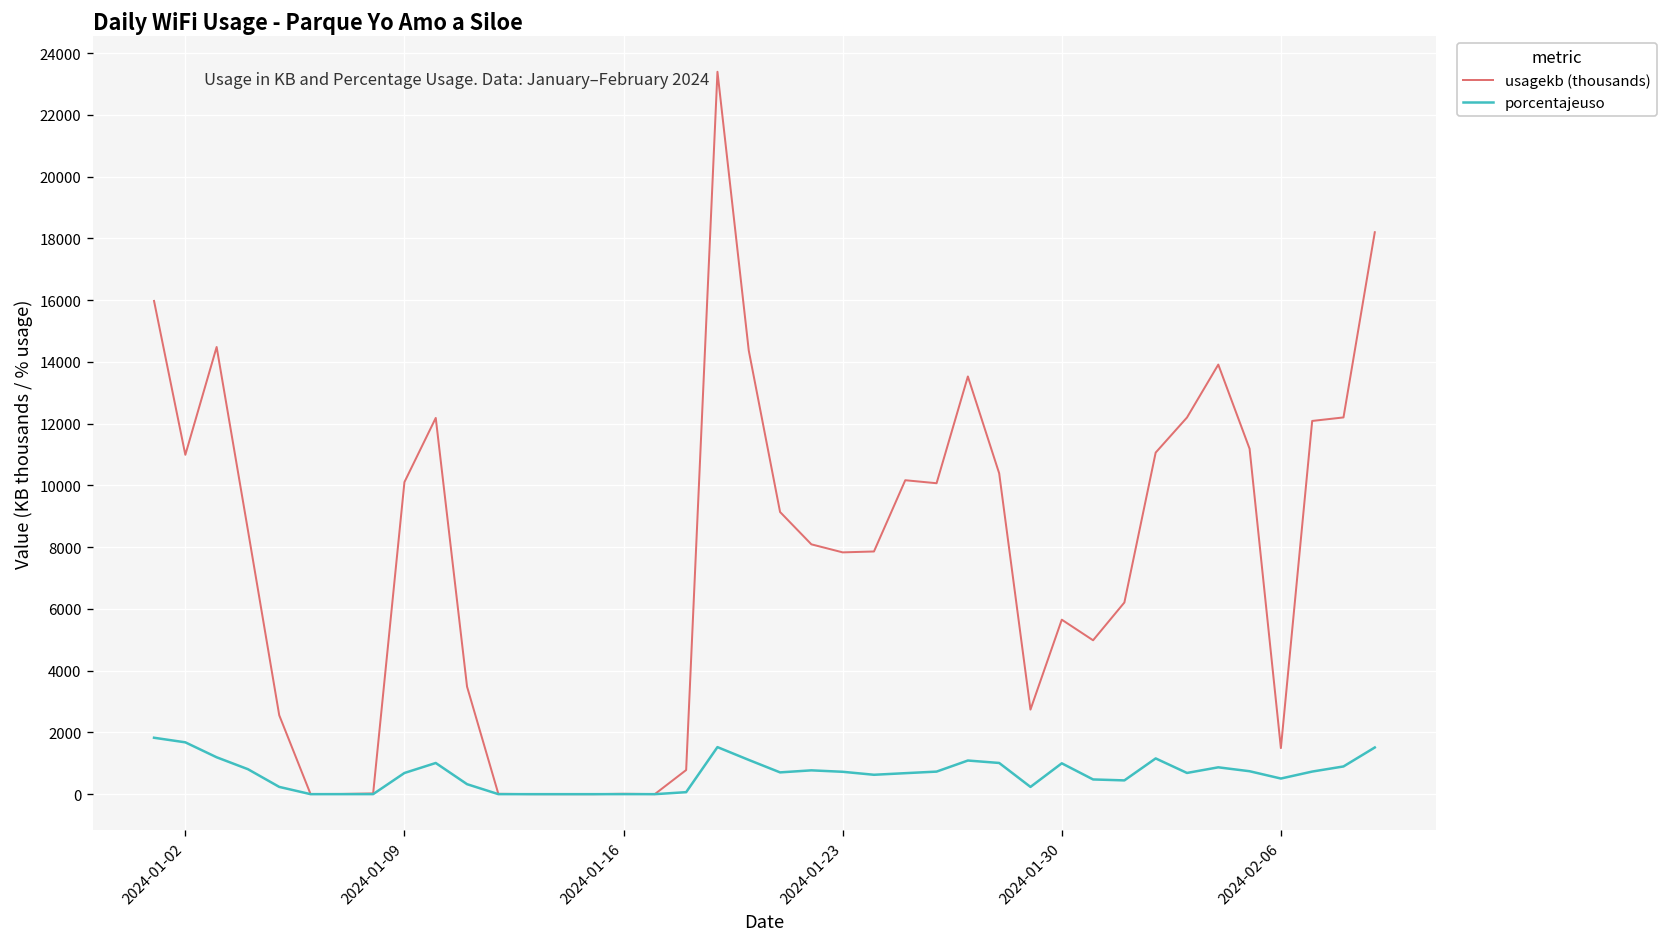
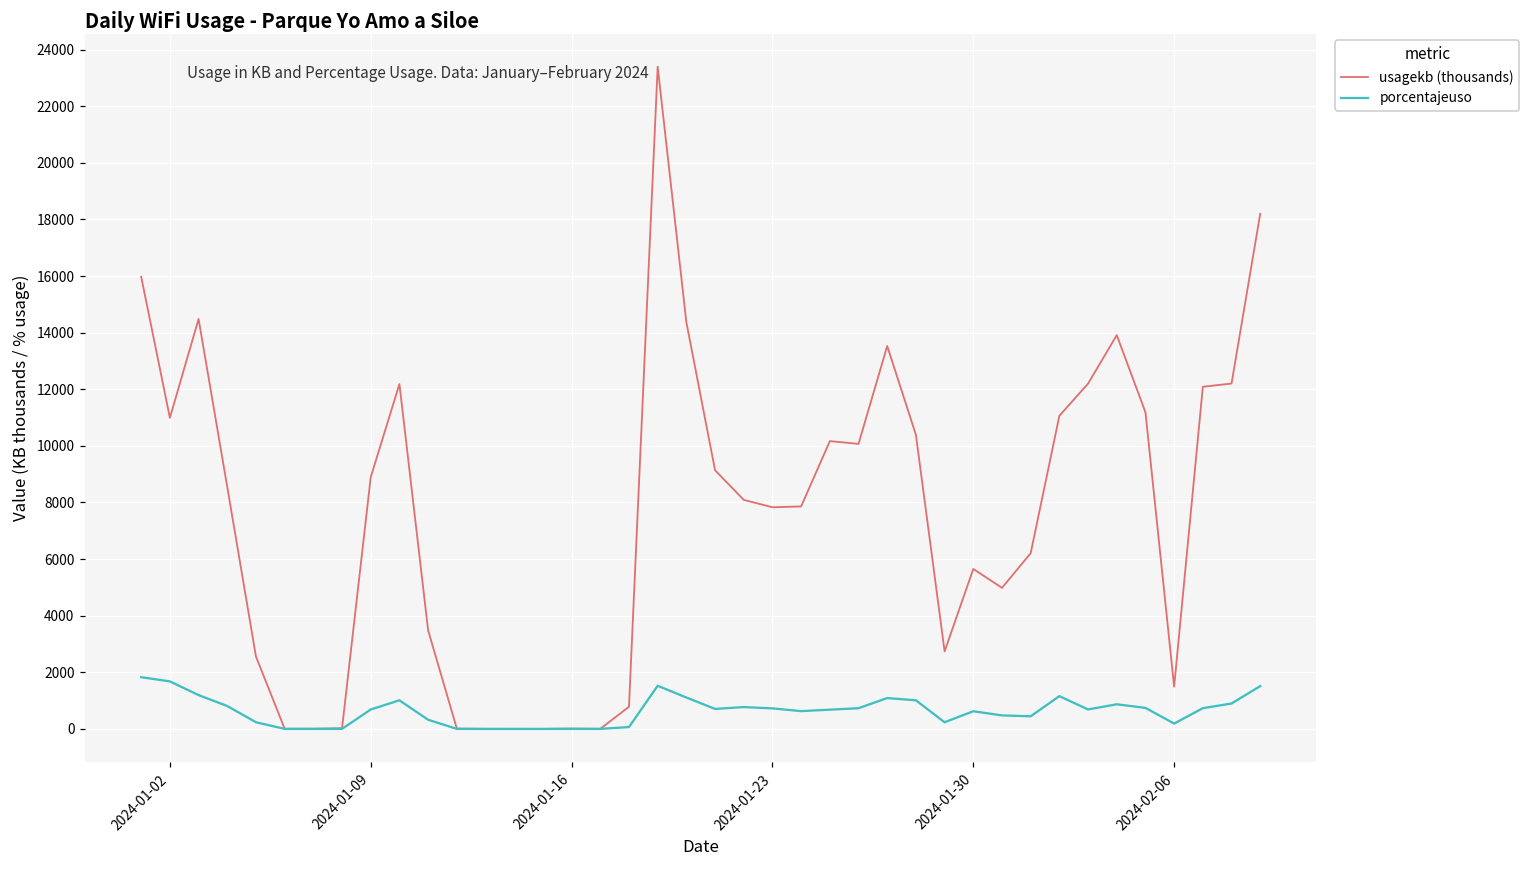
  {
    "usagekb (thousands)": {
      "2024-01-02": 11000,
-     "2024-01-09": 10100,
+     "2024-01-09": 8900,
      "2024-01-23": 7800,
      "2024-01-30": 5700,
      "2024-02-06": 1500
    },
    "porcentajeuso": {
      "2024-01-02": 1700,
      "2024-01-09": 700,
      "2024-01-23": 700,
-     "2024-01-30": 1000,
-     "2024-02-06": 500
+     "2024-01-30": 600,
+     "2024-02-06": 200
    }
  }
